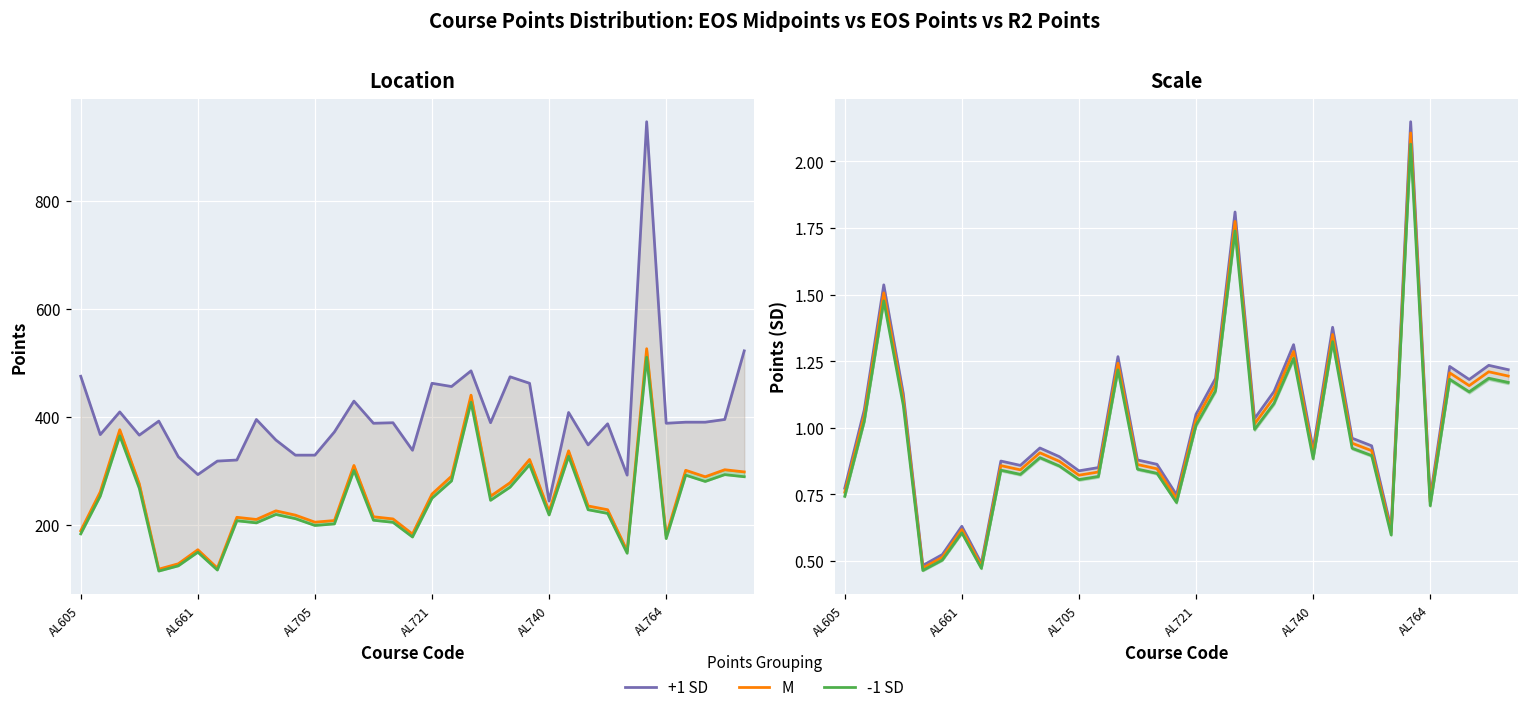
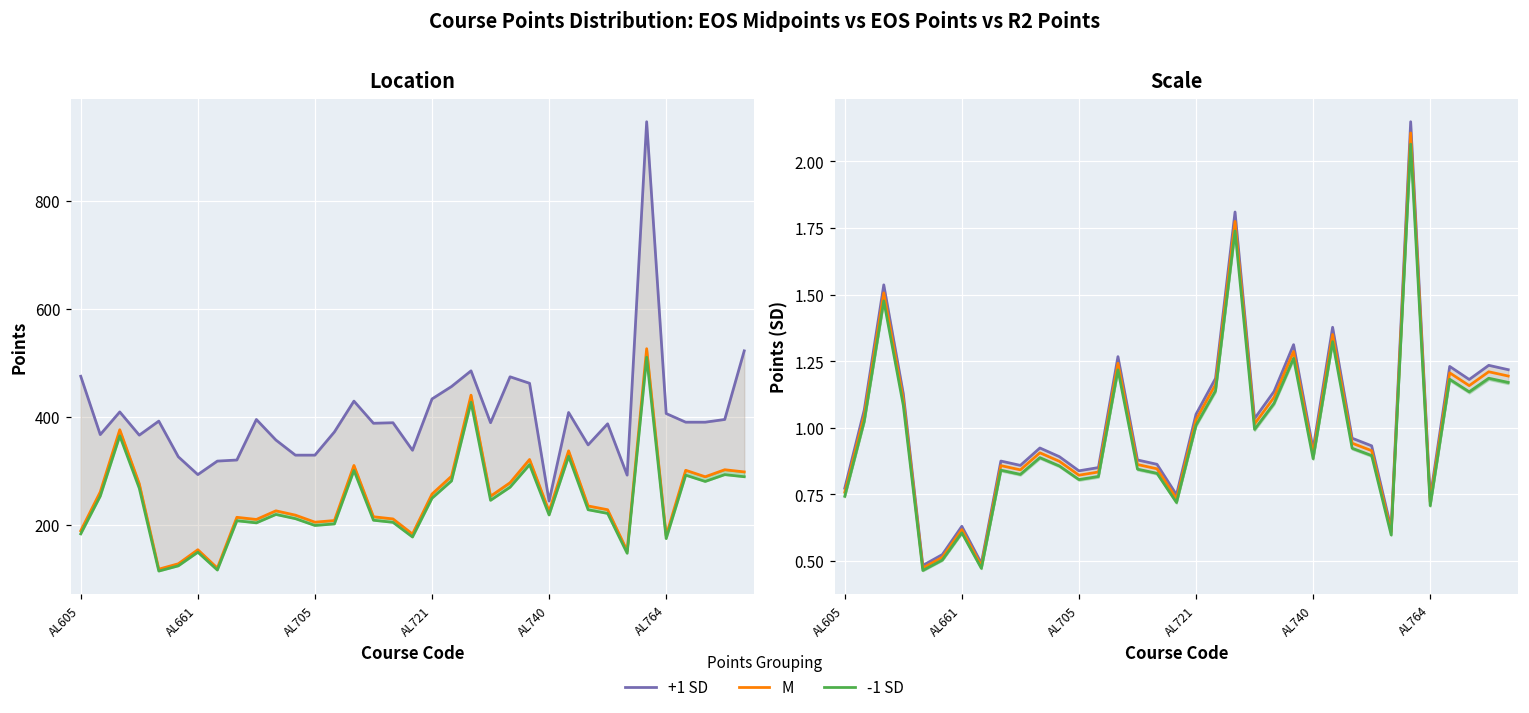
  {
    "Location": {
      "+1 SD": {
        "AL605": 480,
        "AL661": 290,
        "AL705": 330,
-       "AL721": 460,
+       "AL721": 430,
        "AL740": 240,
-       "AL764": 390
+       "AL764": 410
      },
      "M": {
        "AL605": 190,
        "AL705": 210,
        "AL721": 260,
        "AL740": 230,
        "AL764": 180
      },
      "-1 SD": {
        "AL605": 180,
        "AL705": 200,
        "AL721": 250,
        "AL740": 220,
        "AL764": 170
      }
    },
    "Scale": {
      "M": {
        "AL605": 0.76,
        "AL661": 0.62,
        "AL705": 0.82,
        "AL721": 1.03,
        "AL740": 0.90,
        "AL764": 0.72
      },
      "-1 SD": {
        "AL605": 0.74,
        "AL661": 0.60,
        "AL705": 0.80,
        "AL721": 1.01,
        "AL740": 0.88,
        "AL764": 0.71
      }
    }
  }
